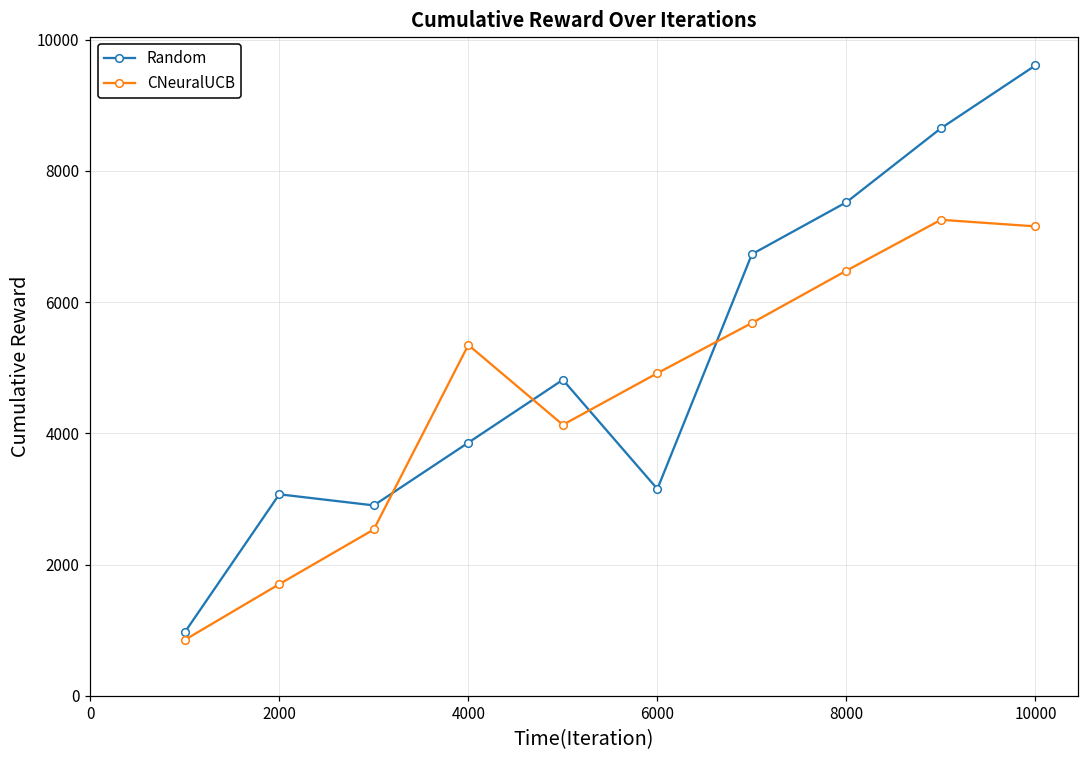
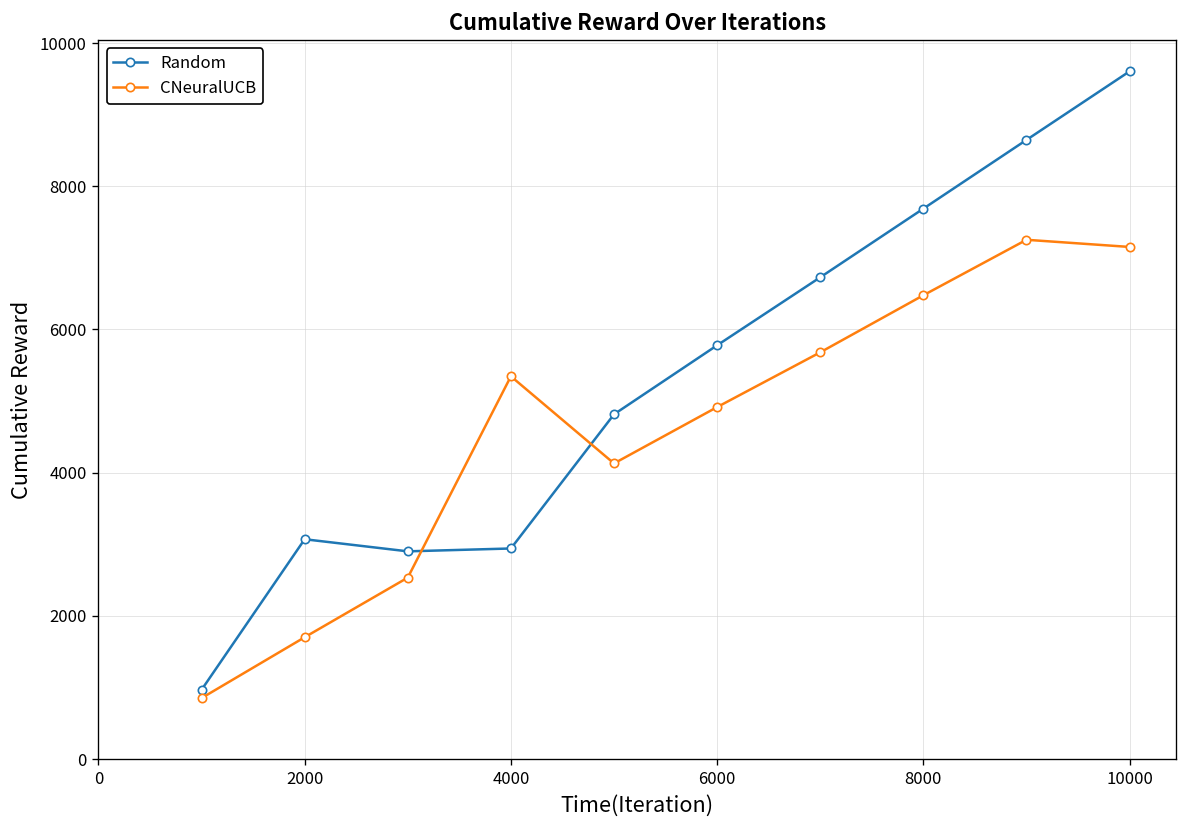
  {
    "Random": {
      "2000": 3100,
-     "4000": 3900,
-     "6000": 3200,
-     "8000": 7500,
+     "4000": 2900,
+     "6000": 5800,
+     "8000": 7700,
      "10000": 9600
    },
    "CNeuralUCB": {
      "2000": 1700,
      "4000": 5300,
      "6000": 4900,
      "8000": 6500,
      "10000": 7200
    }
  }
